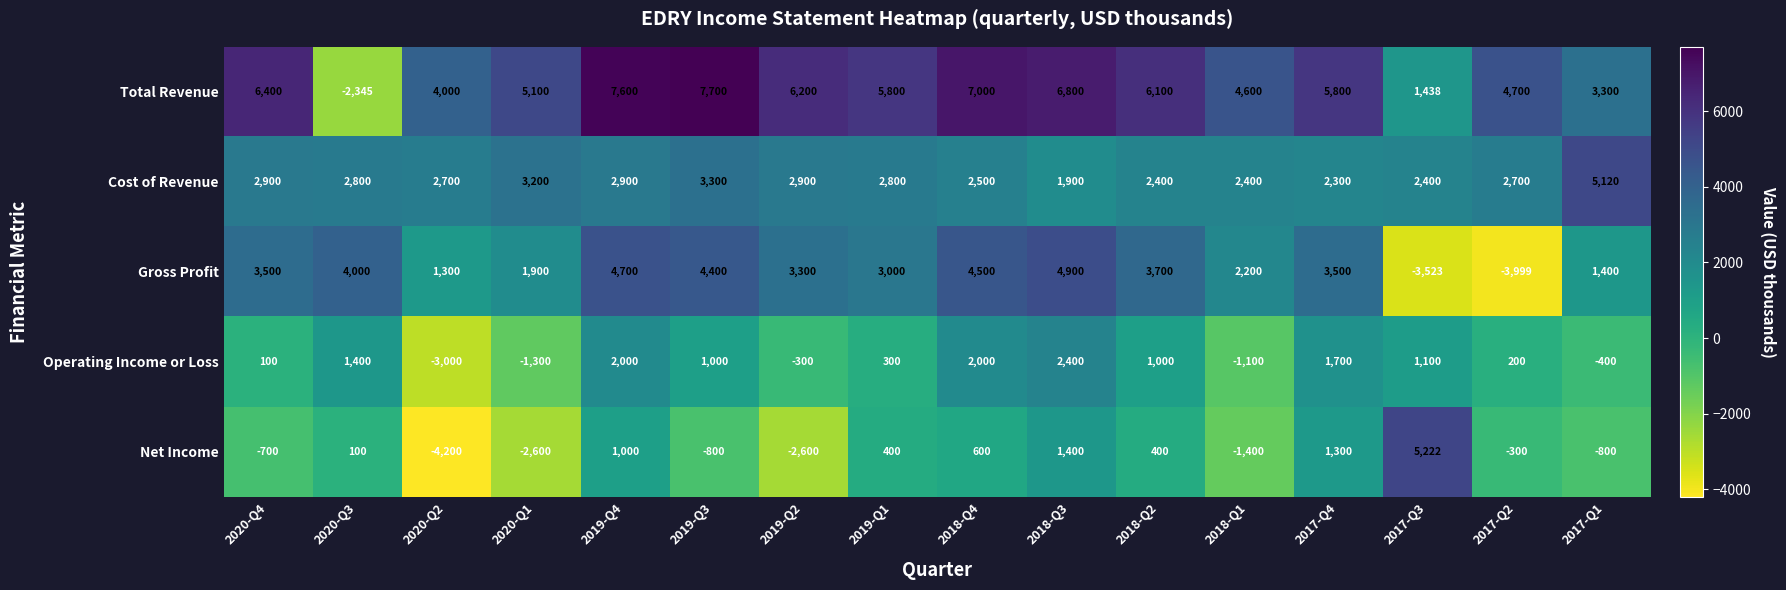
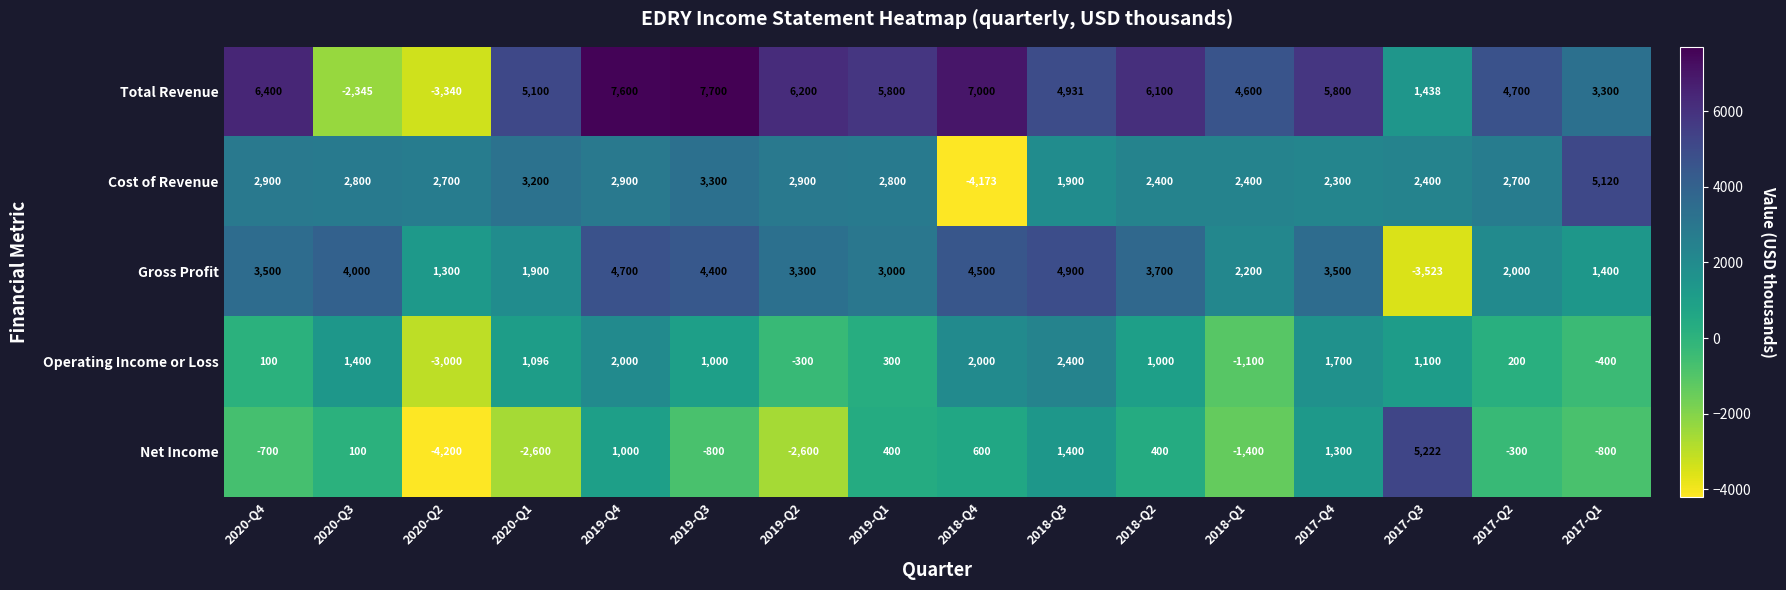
  {
    "Total Revenue": {
      "2020-Q4": "6,400",
      "2020-Q3": "-2,345",
-     "2020-Q2": "4,000",
+     "2020-Q2": "-3,340",
      "2020-Q1": "5,100",
      "2019-Q4": "7,600",
      "2019-Q3": "7,700",
      "2019-Q2": "6,200",
      "2019-Q1": "5,800",
      "2018-Q4": "7,000",
-     "2018-Q3": "6,800",
+     "2018-Q3": "4,931",
      "2018-Q2": "6,100",
      "2018-Q1": "4,600",
      "2017-Q4": "5,800",
      "2017-Q3": "1,438",
      "2017-Q2": "4,700",
      "2017-Q1": "3,300"
    },
    "Cost of Revenue": {
      "2020-Q4": "2,900",
      "2020-Q3": "2,800",
      "2020-Q2": "2,700",
      "2020-Q1": "3,200",
      "2019-Q4": "2,900",
      "2019-Q3": "3,300",
      "2019-Q2": "2,900",
      "2019-Q1": "2,800",
-     "2018-Q4": "2,500",
+     "2018-Q4": "-4,173",
      "2018-Q3": "1,900",
      "2018-Q2": "2,400",
      "2018-Q1": "2,400",
      "2017-Q4": "2,300",
      "2017-Q3": "2,400",
      "2017-Q2": "2,700",
      "2017-Q1": "5,120"
    },
    "Gross Profit": {
      "2020-Q4": "3,500",
      "2020-Q3": "4,000",
      "2020-Q2": "1,300",
      "2020-Q1": "1,900",
      "2019-Q4": "4,700",
      "2019-Q3": "4,400",
      "2019-Q2": "3,300",
      "2019-Q1": "3,000",
      "2018-Q4": "4,500",
      "2018-Q3": "4,900",
      "2018-Q2": "3,700",
      "2018-Q1": "2,200",
      "2017-Q4": "3,500",
      "2017-Q3": "-3,523",
-     "2017-Q2": "-3,999",
+     "2017-Q2": "2,000",
      "2017-Q1": "1,400"
    },
    "Operating Income or Loss": {
      "2020-Q4": "100",
      "2020-Q3": "1,400",
      "2020-Q2": "-3,000",
-     "2020-Q1": "-1,300",
+     "2020-Q1": "1,096",
      "2019-Q4": "2,000",
      "2019-Q3": "1,000",
      "2019-Q2": "-300",
      "2019-Q1": "300",
      "2018-Q4": "2,000",
      "2018-Q3": "2,400",
      "2018-Q2": "1,000",
      "2018-Q1": "-1,100",
      "2017-Q4": "1,700",
      "2017-Q3": "1,100",
      "2017-Q2": "200",
      "2017-Q1": "-400"
    },
    "Net Income": {
      "2020-Q4": "-700",
      "2020-Q3": "100",
      "2020-Q2": "-4,200",
      "2020-Q1": "-2,600",
      "2019-Q4": "1,000",
      "2019-Q3": "-800",
      "2019-Q2": "-2,600",
      "2019-Q1": "400",
      "2018-Q4": "600",
      "2018-Q3": "1,400",
      "2018-Q2": "400",
      "2018-Q1": "-1,400",
      "2017-Q4": "1,300",
      "2017-Q3": "5,222",
      "2017-Q2": "-300",
      "2017-Q1": "-800"
    }
  }
